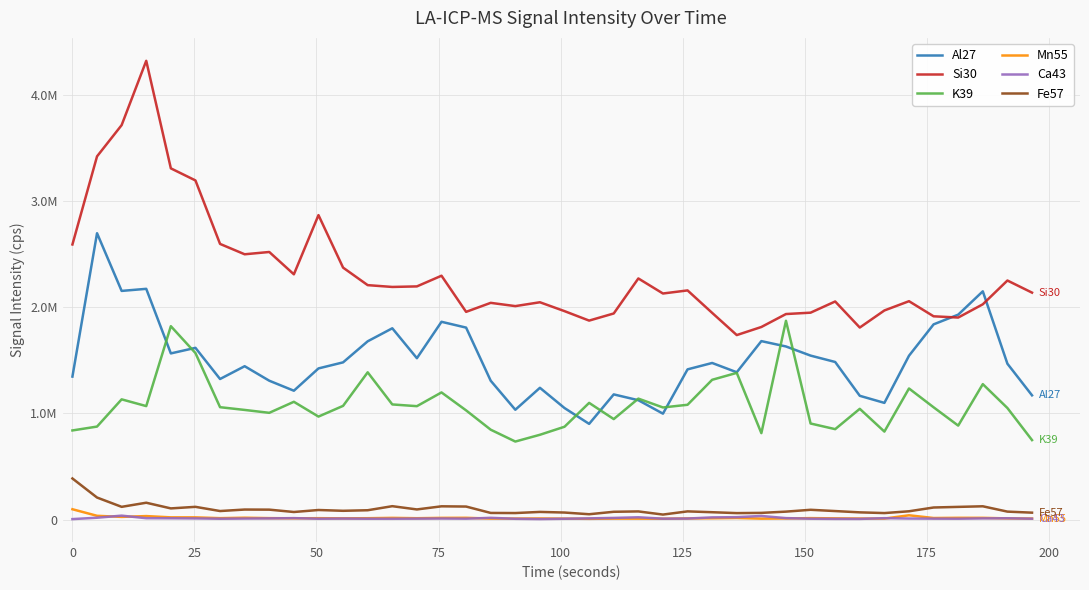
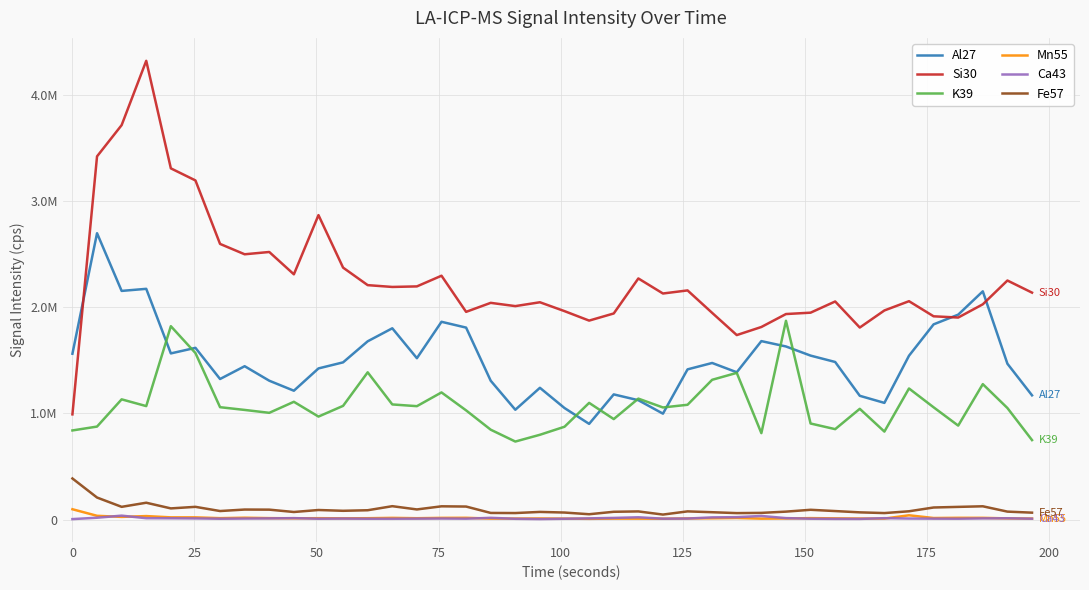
  {
    "Al27": {
-     "0": 1350000
+     "0": 1560000
    },
    "Si30": {
-     "0": 2590000
+     "0": 990000
    },
    "K39": {
      "0": 840000
    },
    "Mn55": {
      "0": 100000
    },
    "Ca43": {
      "0": 0
    },
    "Fe57": {
      "0": 390000
    }
  }
